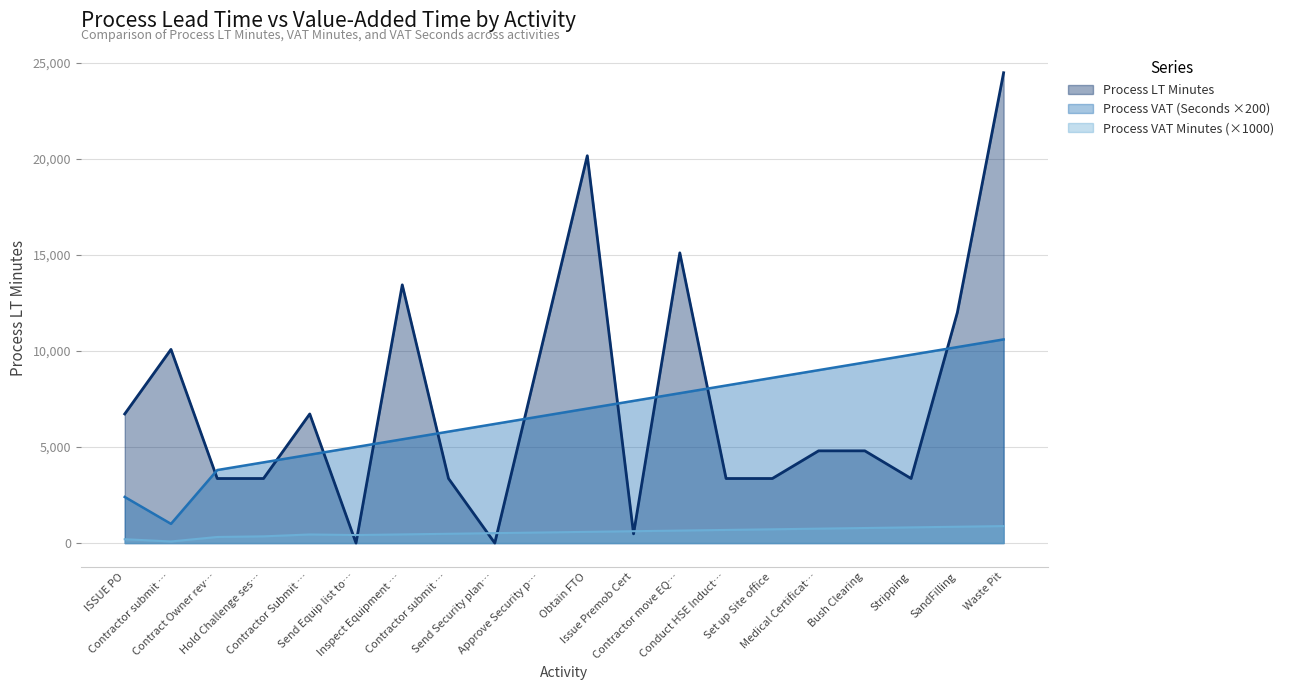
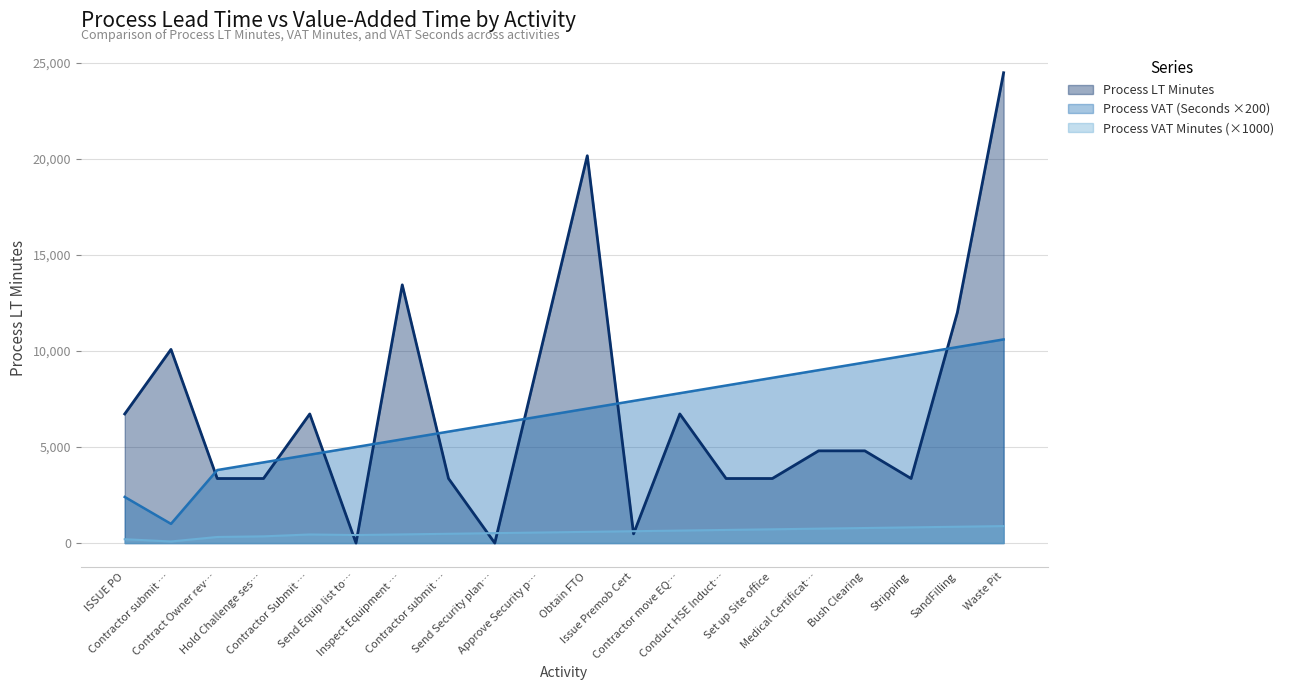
  {
    "Process LT Minutes": {
      "ISSUE PO": "6,700",
      "Contract Owner rev…": "3,400",
      "Hold Challenge ses…": "3,400",
      "Contractor Submit …": "6,700",
      "Send Equip list to…": "0",
      "Inspect Equipment …": "13,400",
      "Send Security plan…": "0",
      "Approve Security p…": "10,100",
      "Obtain FTO": "20,200",
      "Issue Premob Cert": "500",
-     "Contractor move EQ…": "15,100",
+     "Contractor move EQ…": "6,700",
      "Conduct HSE Induct…": "3,400",
      "Set up Site office": "3,400",
      "Medical Certificat…": "4,800",
      "Bush Clearing": "4,800",
      "Stripping": "3,400",
      "SandFilling": "12,000",
      "Waste Pit": "24,500"
    },
    "Process VAT (Seconds ×200)": {
      "ISSUE PO": "2,400",
      "Contract Owner rev…": "3,800",
      "Hold Challenge ses…": "4,200",
      "Contractor Submit …": "4,600",
      "Send Equip list to…": "5,000",
      "Inspect Equipment …": "5,400",
      "Send Security plan…": "6,200",
      "Approve Security p…": "6,600",
      "Obtain FTO": "7,000",
      "Issue Premob Cert": "7,400",
      "Contractor move EQ…": "7,800",
      "Conduct HSE Induct…": "8,200",
      "Set up Site office": "8,600",
      "Medical Certificat…": "9,000",
      "Bush Clearing": "9,400",
      "Stripping": "9,800",
      "SandFilling": "10,200",
      "Waste Pit": "10,600"
    },
    "Process VAT Minutes (×1000)": {
      "ISSUE PO": "200",
      "Contract Owner rev…": "300",
      "Hold Challenge ses…": "400",
      "Contractor Submit …": "400",
      "Send Equip list to…": "400",
      "Inspect Equipment …": "500",
      "Send Security plan…": "500",
      "Approve Security p…": "600",
      "Obtain FTO": "600",
      "Issue Premob Cert": "600",
      "Contractor move EQ…": "700",
      "Conduct HSE Induct…": "700",
      "Set up Site office": "700",
      "Medical Certificat…": "800",
      "Bush Clearing": "800",
      "Stripping": "800",
      "SandFilling": "900",
      "Waste Pit": "900"
    }
  }
